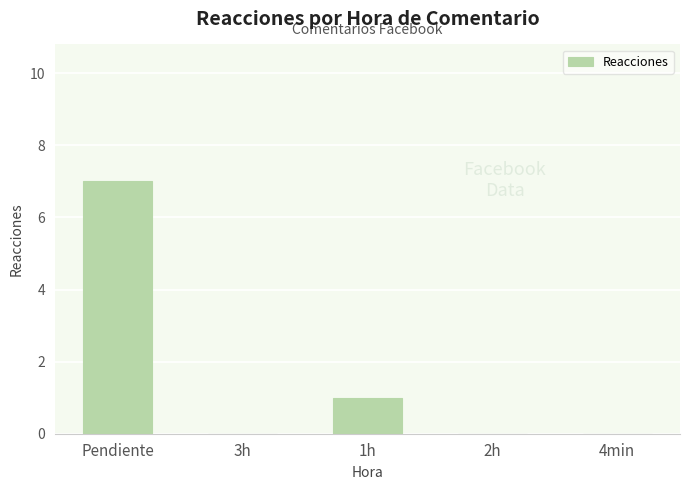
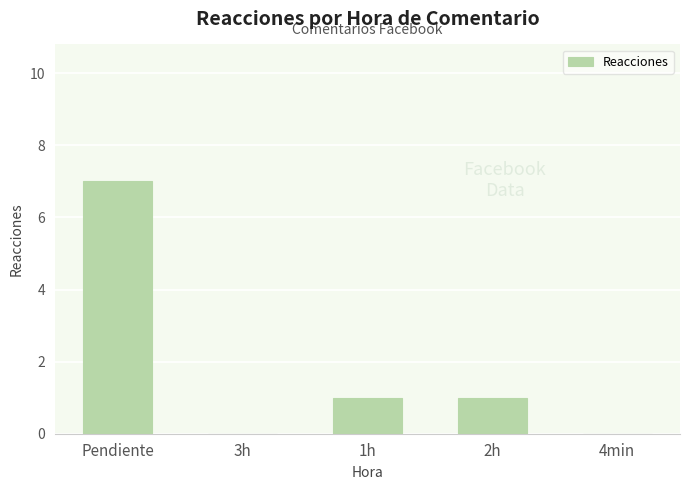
  {
    "Pendiente": 7,
    "3h": 0,
    "1h": 1,
-   "2h": 0,
+   "2h": 1,
    "4min": 0
  }
